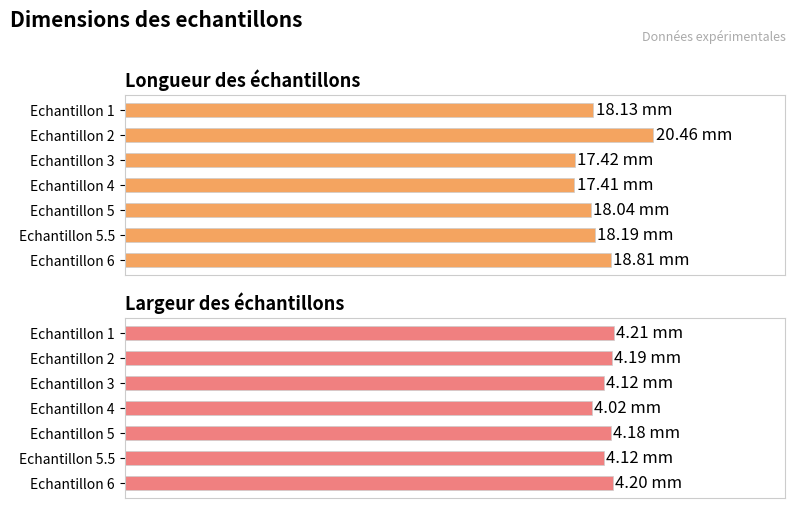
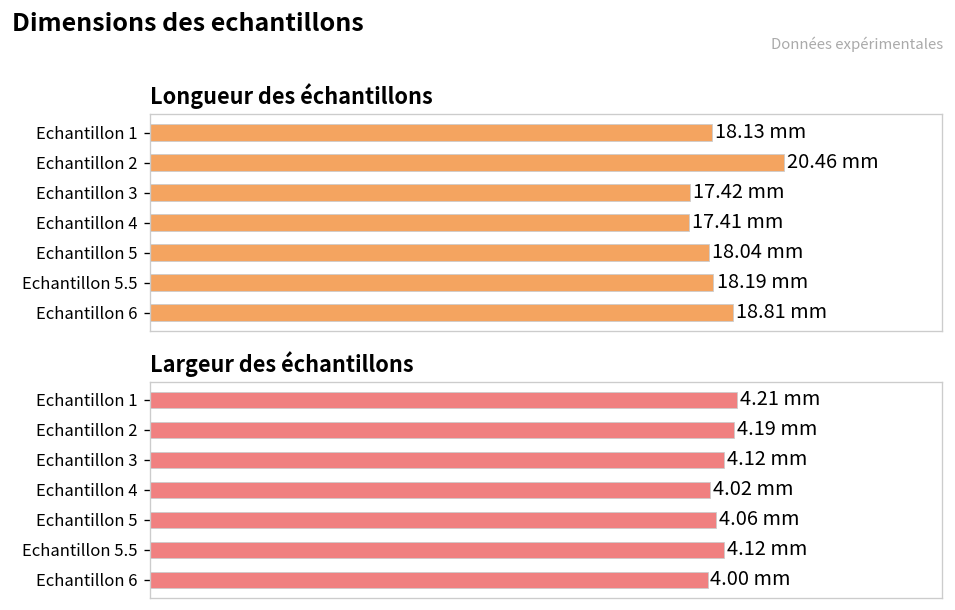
  {
    "Longueur des échantillons": {
      "Echantillon 1": 18.13,
      "Echantillon 2": 20.46,
      "Echantillon 3": 17.42,
      "Echantillon 4": 17.41,
      "Echantillon 5": 18.04,
      "Echantillon 5.5": 18.19,
      "Echantillon 6": 18.81
    },
    "Largeur des échantillons": {
      "Echantillon 1": 4.21,
      "Echantillon 2": 4.19,
      "Echantillon 3": 4.12,
      "Echantillon 4": 4.02,
-     "Echantillon 5": 4.18,
+     "Echantillon 5": 4.06,
      "Echantillon 5.5": 4.12,
-     "Echantillon 6": 4.20
+     "Echantillon 6": 4.00
    }
  }
